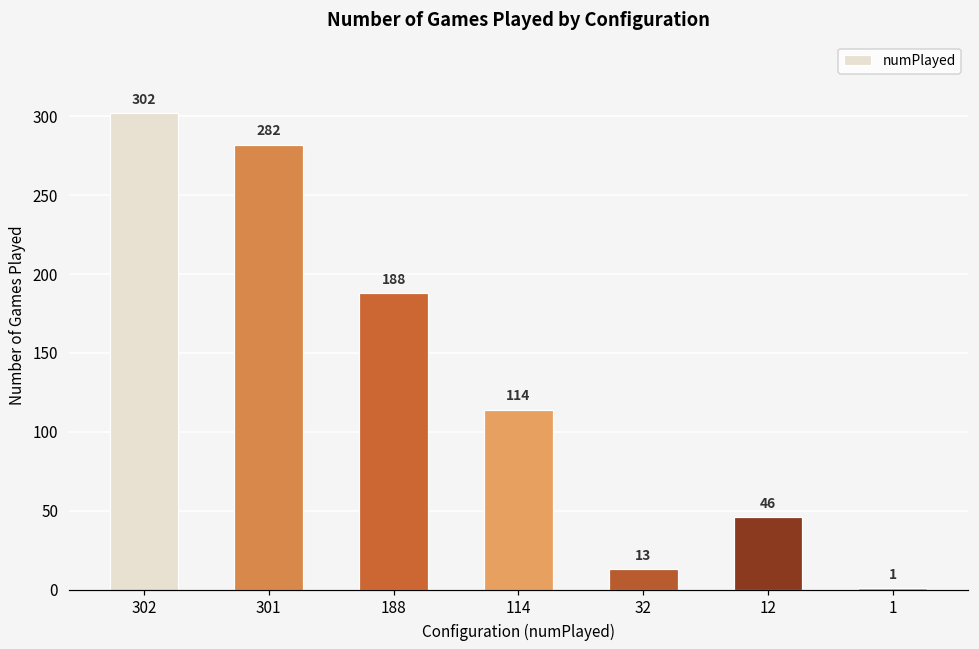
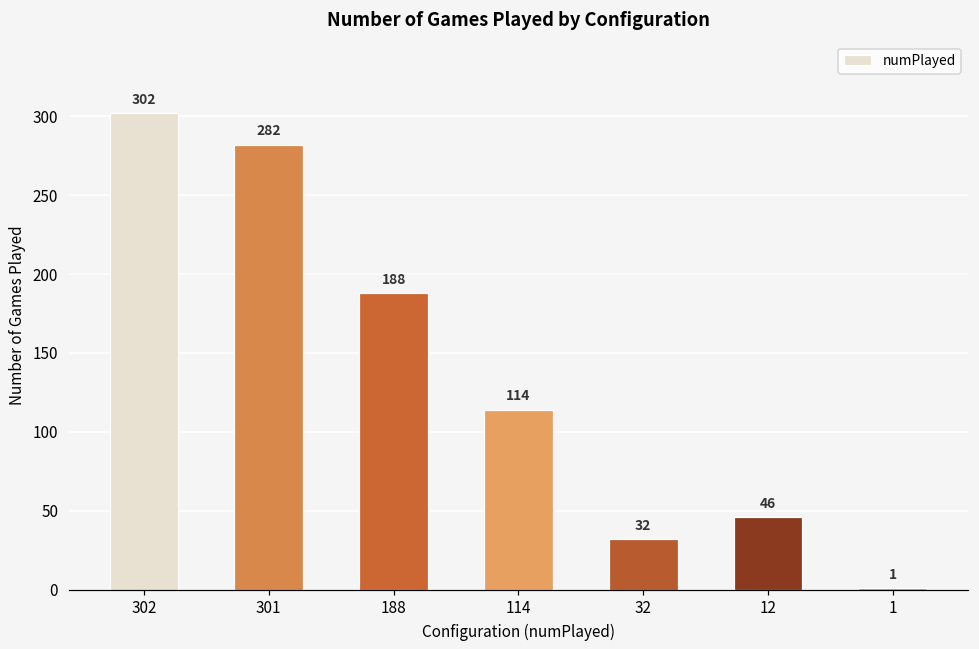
  {
    "302": 302,
    "301": 282,
    "188": 188,
    "114": 114,
-   "32": 13,
+   "32": 32,
    "12": 46,
    "1": 1
  }
